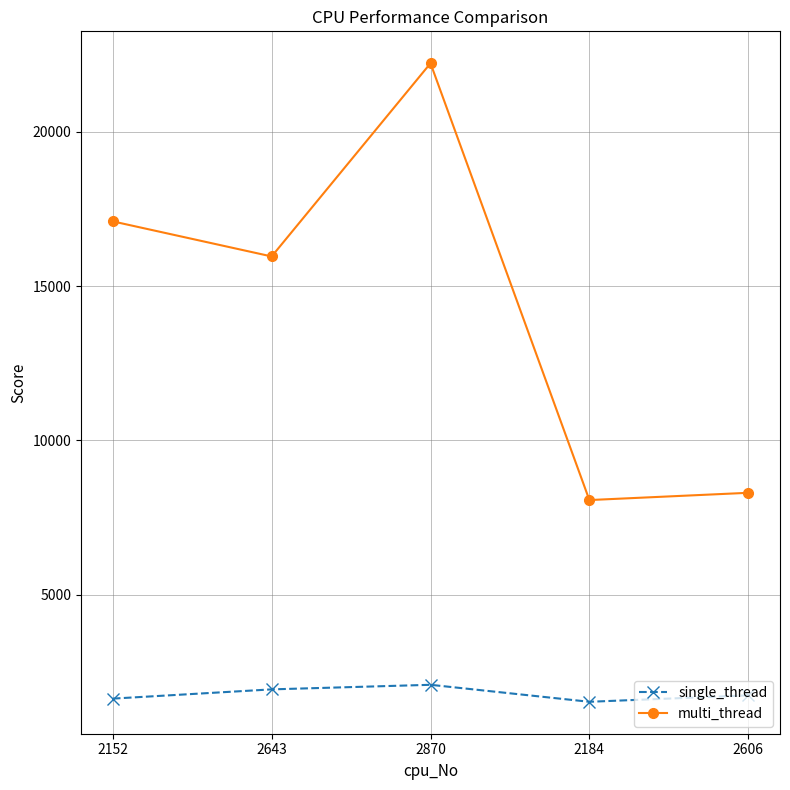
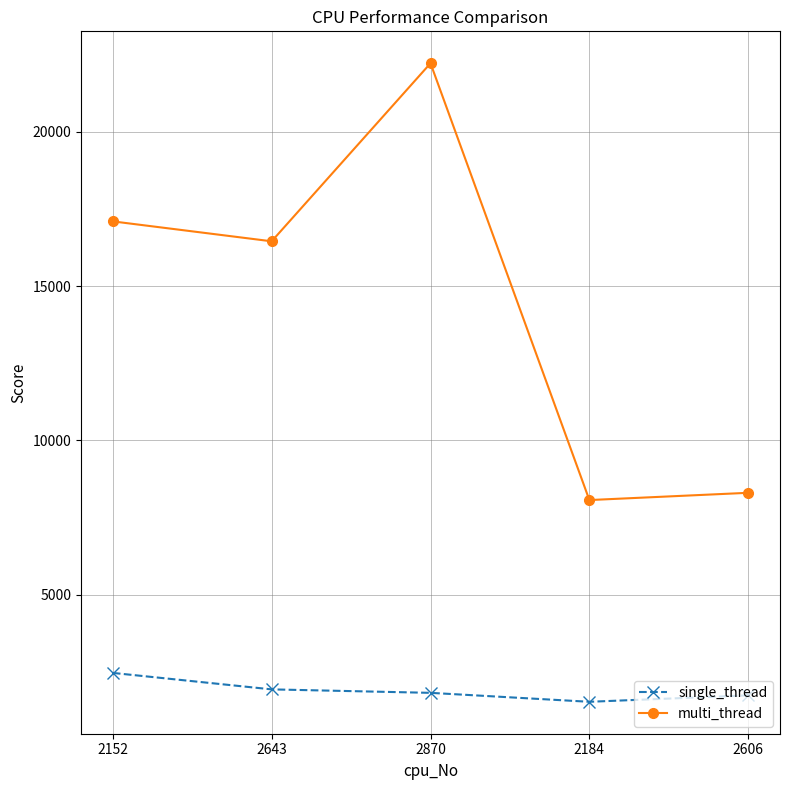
  {
    "single_thread": {
-     "2152": 1600,
+     "2152": 2500,
      "2643": 1900,
-     "2870": 2100,
+     "2870": 1800,
      "2184": 1500
    },
    "multi_thread": {
      "2152": 17100,
-     "2643": 16000,
+     "2643": 16500,
      "2870": 22200,
      "2184": 8100,
      "2606": 8300
    }
  }
